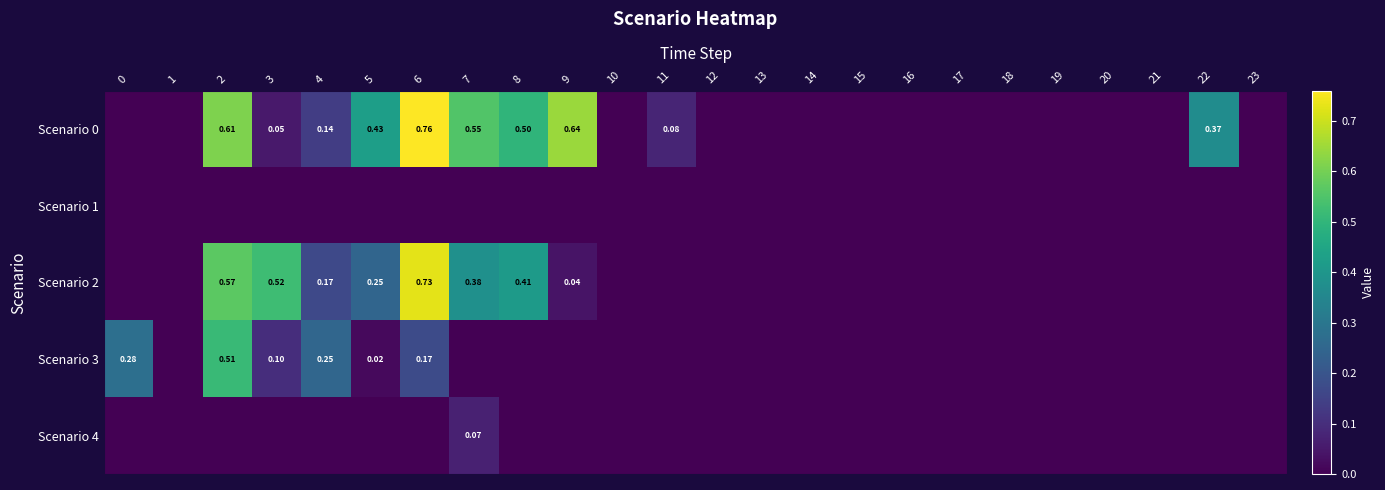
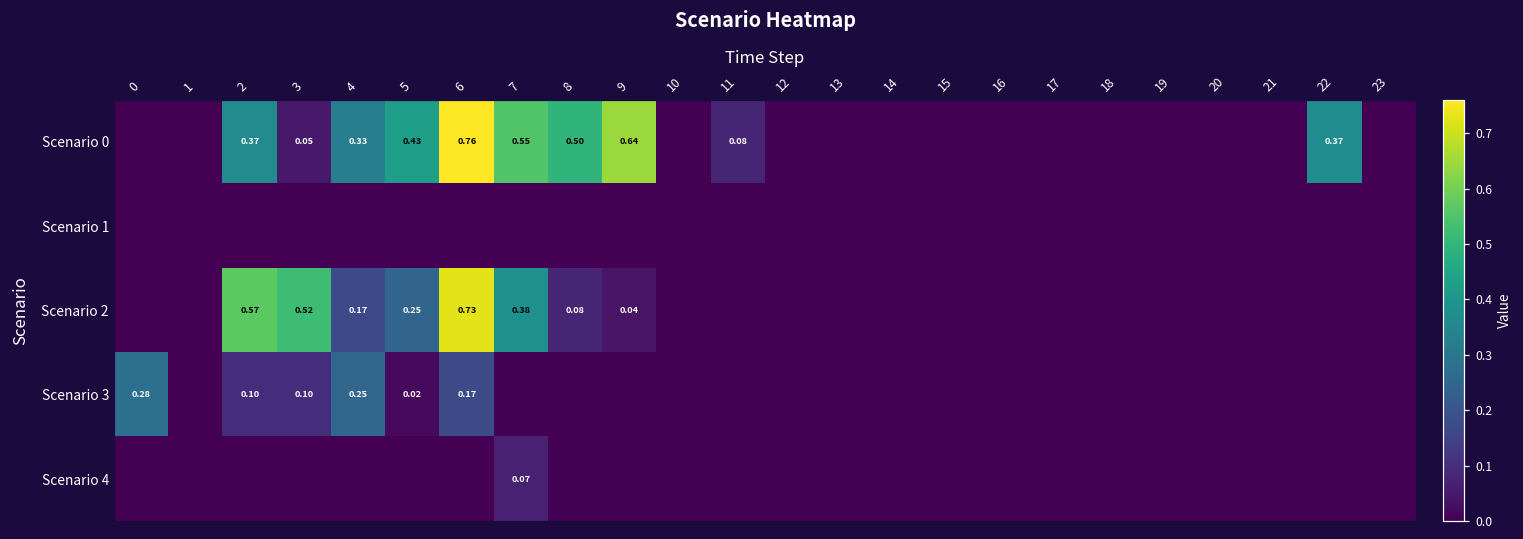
  {
    "Scenario 0": {
-     "2": 0.61,
+     "2": 0.37,
      "3": 0.05,
-     "4": 0.14,
+     "4": 0.33,
      "5": 0.43,
      "6": 0.76,
      "7": 0.55,
      "8": 0.50,
      "9": 0.64,
      "11": 0.08,
      "22": 0.37
    },
    "Scenario 2": {
      "2": 0.57,
      "3": 0.52,
      "4": 0.17,
      "5": 0.25,
      "6": 0.73,
      "7": 0.38,
-     "8": 0.41,
+     "8": 0.08,
      "9": 0.04
    },
    "Scenario 3": {
      "0": 0.28,
-     "2": 0.51,
+     "2": 0.10,
      "3": 0.10,
      "4": 0.25,
      "5": 0.02,
      "6": 0.17
    },
    "Scenario 4": {
      "7": 0.07
    }
  }
